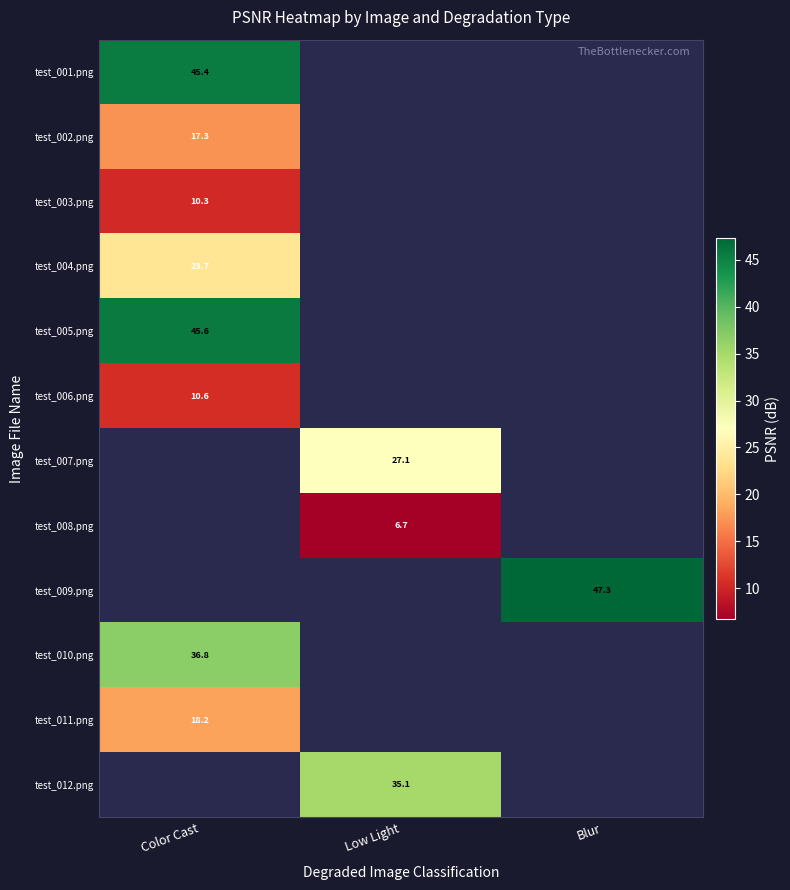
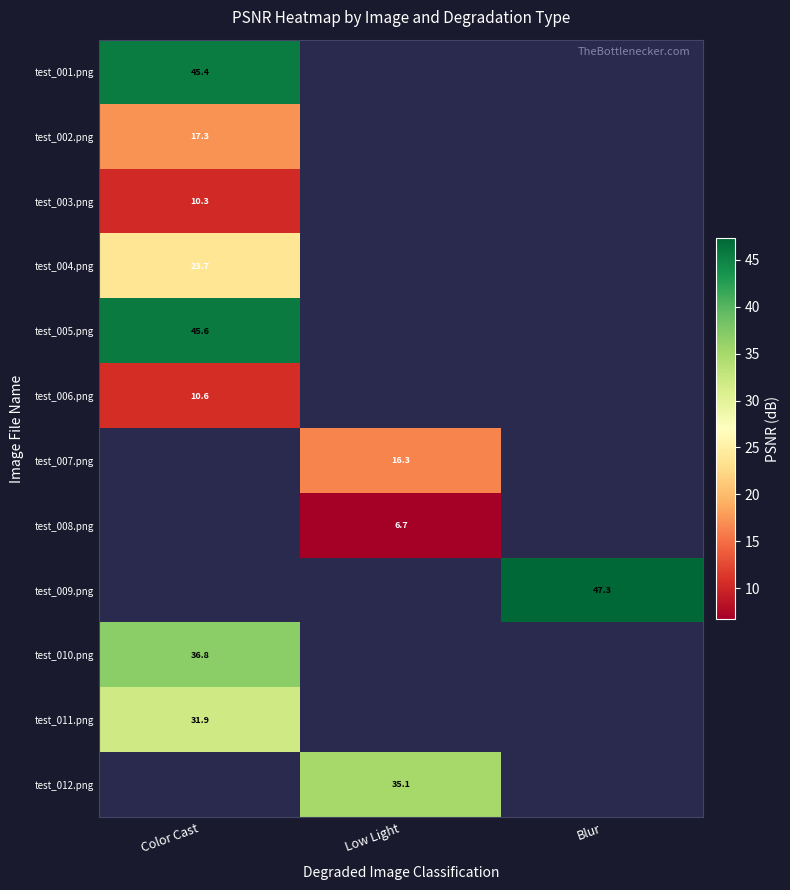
  {
    "test_001.png": {
      "Color Cast": 45.4
    },
    "test_002.png": {
      "Color Cast": 17.3
    },
    "test_003.png": {
      "Color Cast": 10.3
    },
    "test_004.png": {
      "Color Cast": 23.7
    },
    "test_005.png": {
      "Color Cast": 45.6
    },
    "test_006.png": {
      "Color Cast": 10.6
    },
    "test_007.png": {
-     "Low Light": 27.1
+     "Low Light": 16.3
    },
    "test_008.png": {
      "Low Light": 6.7
    },
    "test_009.png": {
      "Blur": 47.3
    },
    "test_010.png": {
      "Color Cast": 36.8
    },
    "test_011.png": {
-     "Color Cast": 18.2
+     "Color Cast": 31.9
    },
    "test_012.png": {
      "Low Light": 35.1
    }
  }
